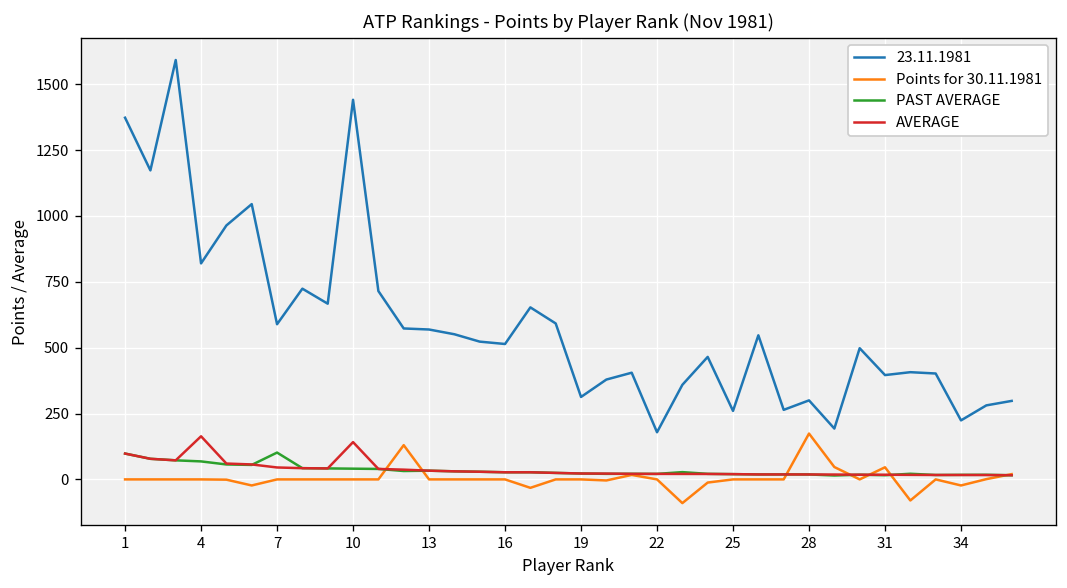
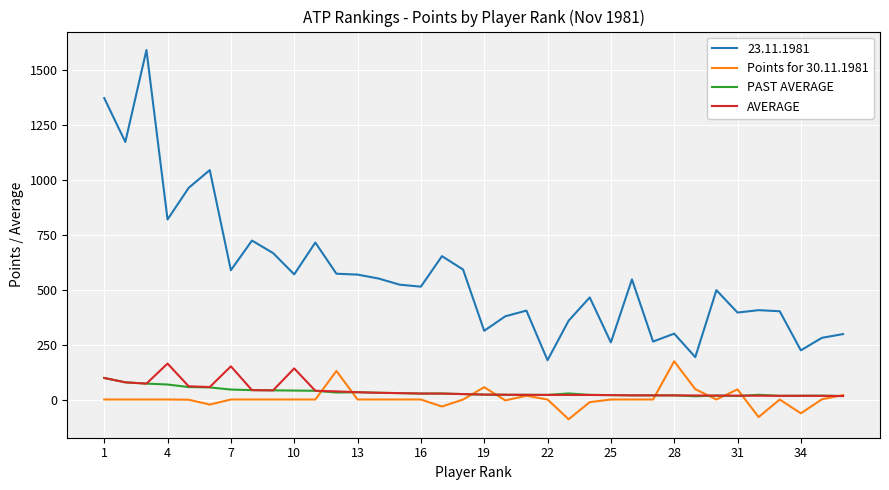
  {
    "23.11.1981": {
      "1": 1370,
      "4": 820,
      "7": 590,
-     "10": 1440,
+     "10": 570,
      "13": 570,
      "16": 510,
      "19": 310,
      "22": 180,
      "25": 260,
      "28": 300,
      "31": 400,
      "34": 220
    },
    "Points for 30.11.1981": {
      "1": 0,
      "4": 0,
      "7": 0,
      "10": 0,
      "13": 0,
      "16": 0,
-     "19": 0,
+     "19": 60,
      "22": 0,
      "25": 0,
      "28": 170,
      "31": 50,
-     "34": -20
+     "34": -60
    },
    "PAST AVERAGE": {
      "4": 70,
-     "7": 100,
+     "7": 50,
      "10": 40
    },
    "AVERAGE": {
      "4": 160,
-     "7": 50,
+     "7": 150,
      "10": 140
    }
  }
